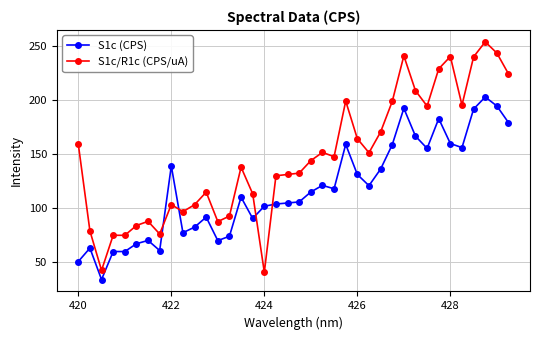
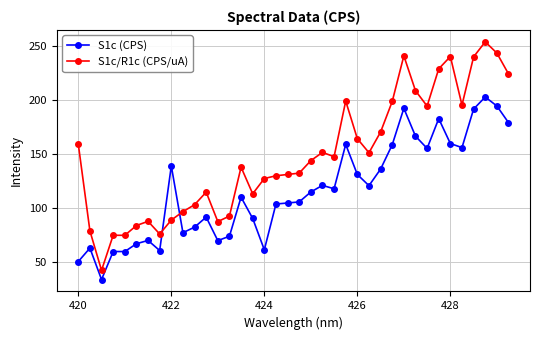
  {
    "S1c (CPS)": {
      "420": 50,
      "422": 139,
-     "424": 102,
+     "424": 61,
      "426": 131,
      "428": 160
    },
    "S1c/R1c (CPS/uA)": {
      "420": 159,
-     "422": 103,
-     "424": 41,
+     "422": 89,
+     "424": 127,
      "426": 164,
      "428": 240
    }
  }
